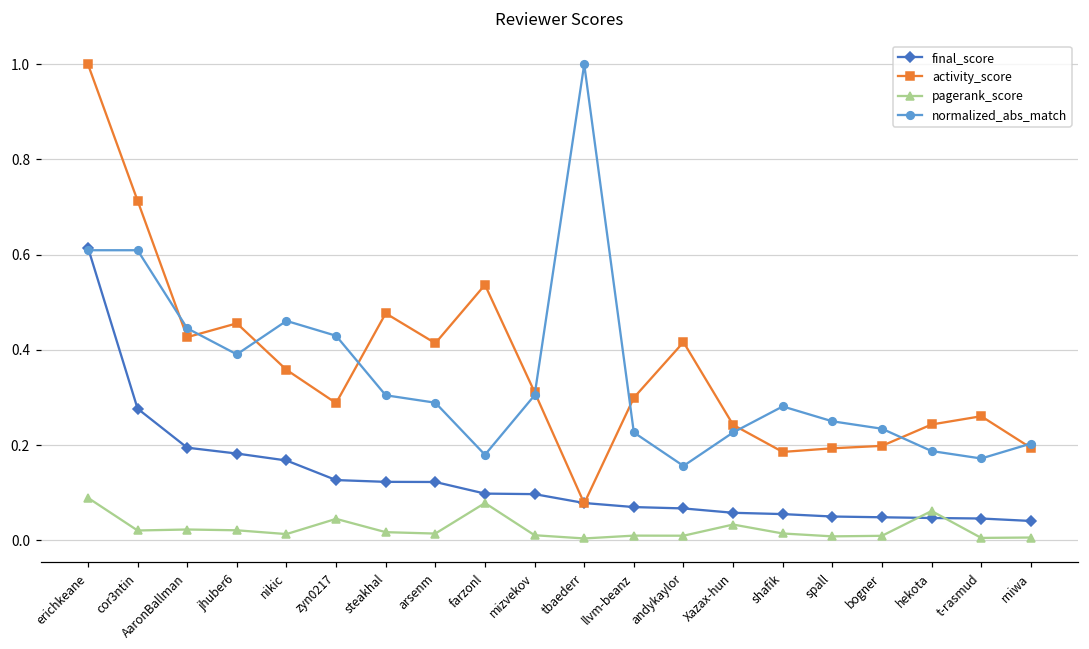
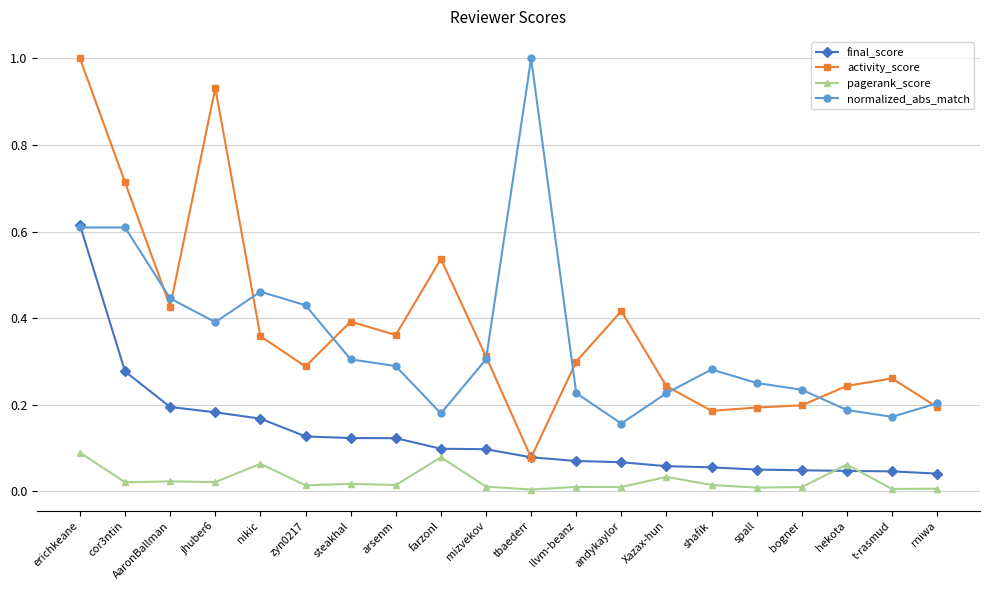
  {
    "activity_score": {
      "erichkeane": 1.00,
      "cor3ntin": 0.71,
      "AaronBallman": 0.43,
-     "jhuber6": 0.46,
+     "jhuber6": 0.93,
      "nikic": 0.36,
      "zyn0217": 0.29,
-     "steakhal": 0.48,
-     "arsenm": 0.41,
+     "steakhal": 0.39,
+     "arsenm": 0.36,
      "farzonl": 0.54,
      "mizvekov": 0.31,
      "llvm-beanz": 0.30,
      "andykaylor": 0.42,
      "Xazax-hun": 0.24,
      "shafik": 0.19,
      "spall": 0.19,
      "bogner": 0.20,
      "hekota": 0.24,
      "t-rasmud": 0.26,
      "rniwa": 0.19
    },
    "pagerank_score": {
      "erichkeane": 0.09,
      "cor3ntin": 0.02,
      "AaronBallman": 0.02,
      "jhuber6": 0.02,
-     "nikic": 0.01,
-     "zyn0217": 0.05,
+     "nikic": 0.06,
+     "zyn0217": 0.01,
      "steakhal": 0.02,
      "arsenm": 0.01,
      "farzonl": 0.08,
      "mizvekov": 0.01,
      "tbaederr": 0.00,
      "llvm-beanz": 0.01,
      "andykaylor": 0.01,
      "Xazax-hun": 0.03,
      "shafik": 0.01,
      "spall": 0.01,
      "bogner": 0.01,
      "hekota": 0.06,
      "t-rasmud": 0.01,
      "rniwa": 0.01
    }
  }
